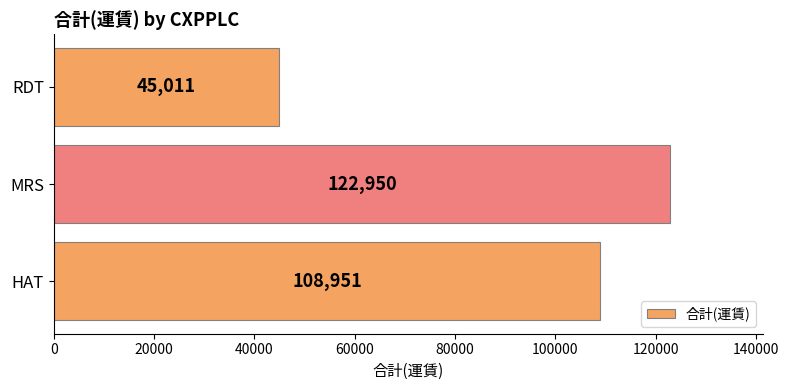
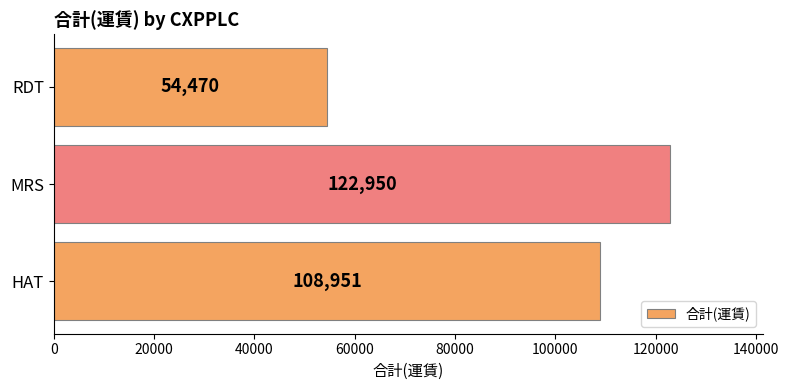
  {
-   "RDT": "45,011",
+   "RDT": "54,470",
    "MRS": "122,950",
    "HAT": "108,951"
  }
